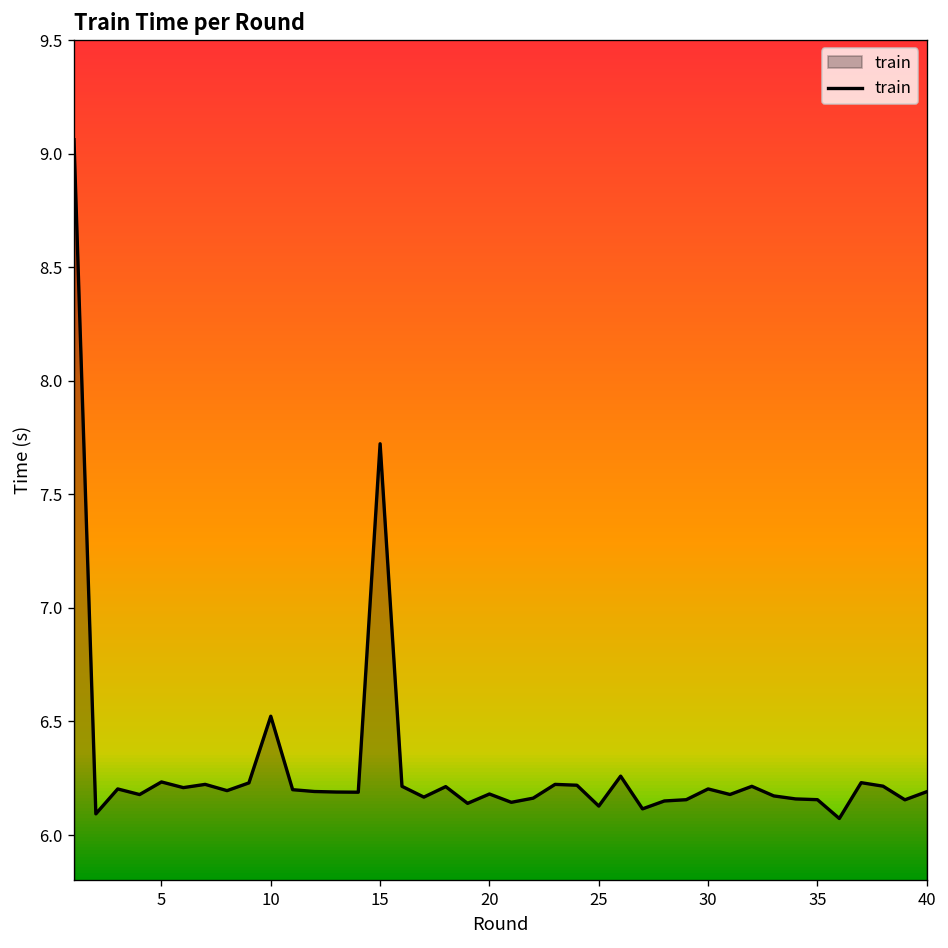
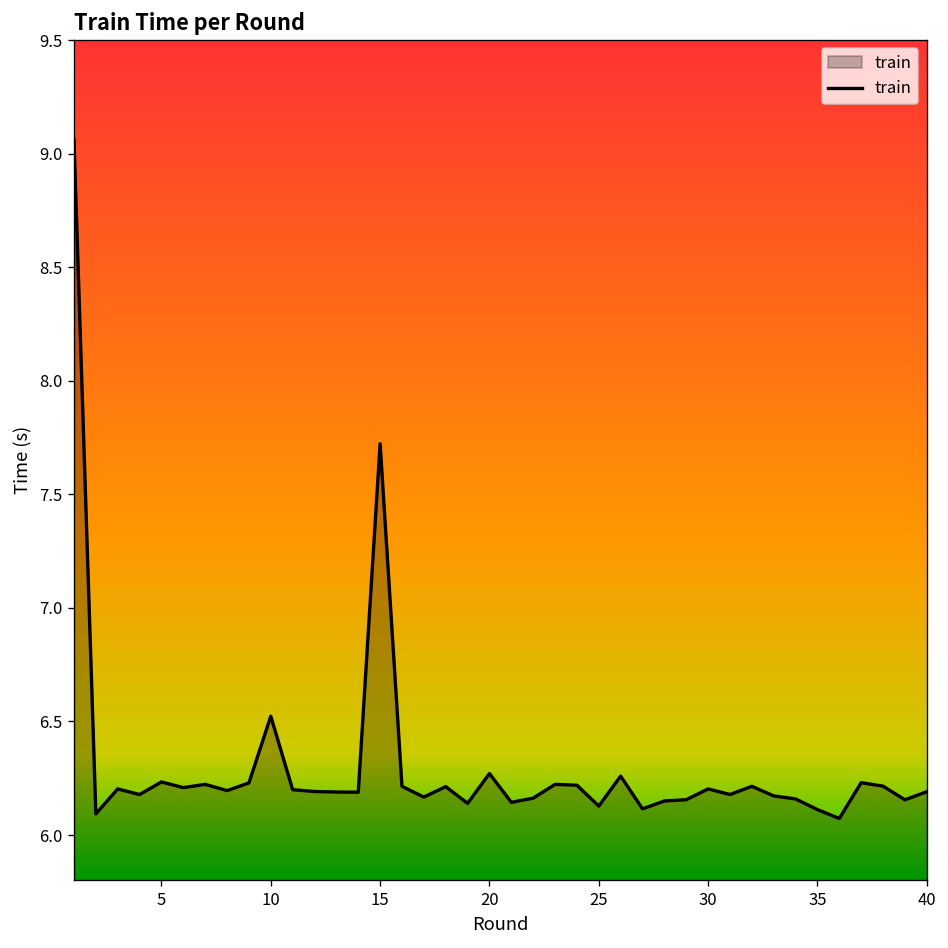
  {
    "5": 6.23,
    "10": 6.52,
    "15": 7.72,
-   "20": 6.18,
+   "20": 6.27,
    "25": 6.13,
    "30": 6.20,
-   "35": 6.16,
+   "35": 6.11,
    "40": 6.19
  }
